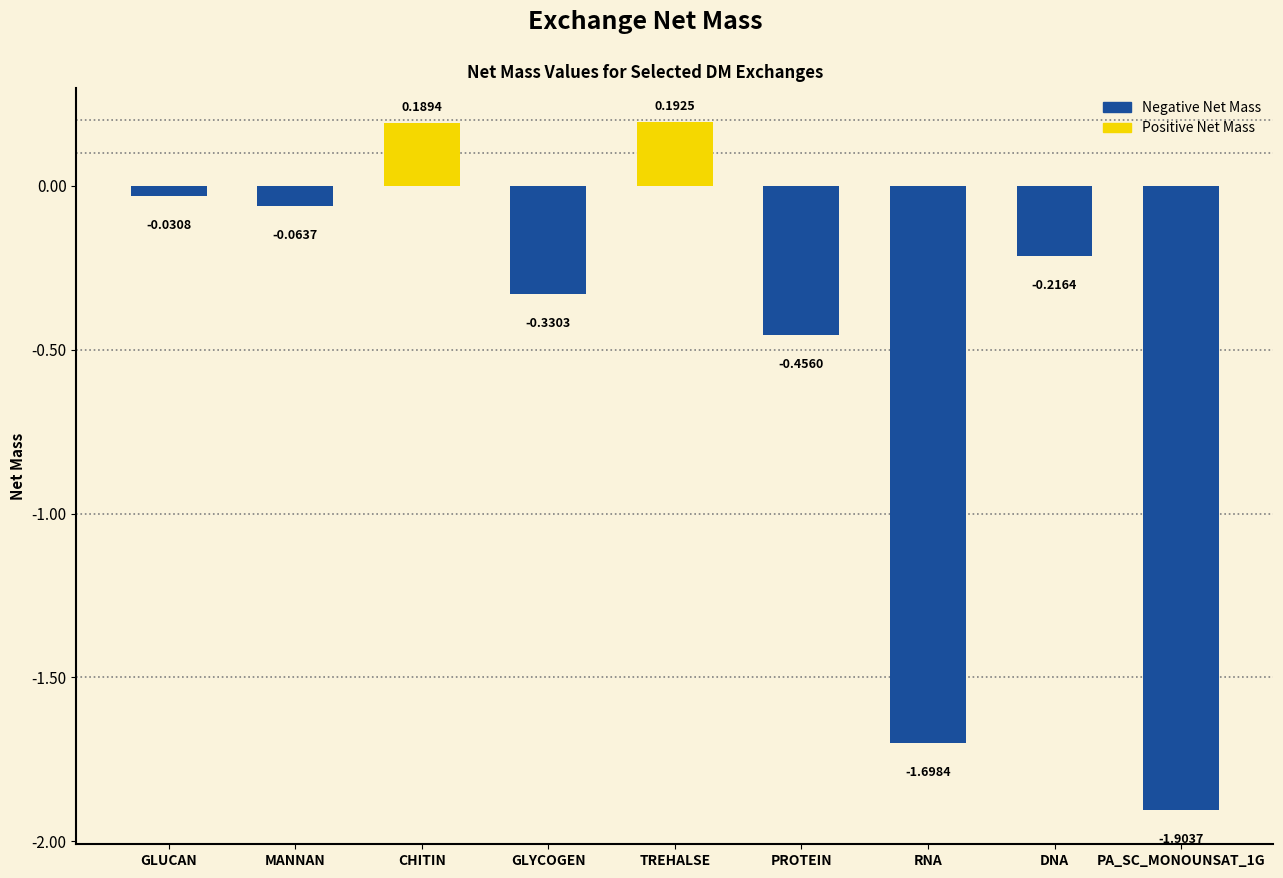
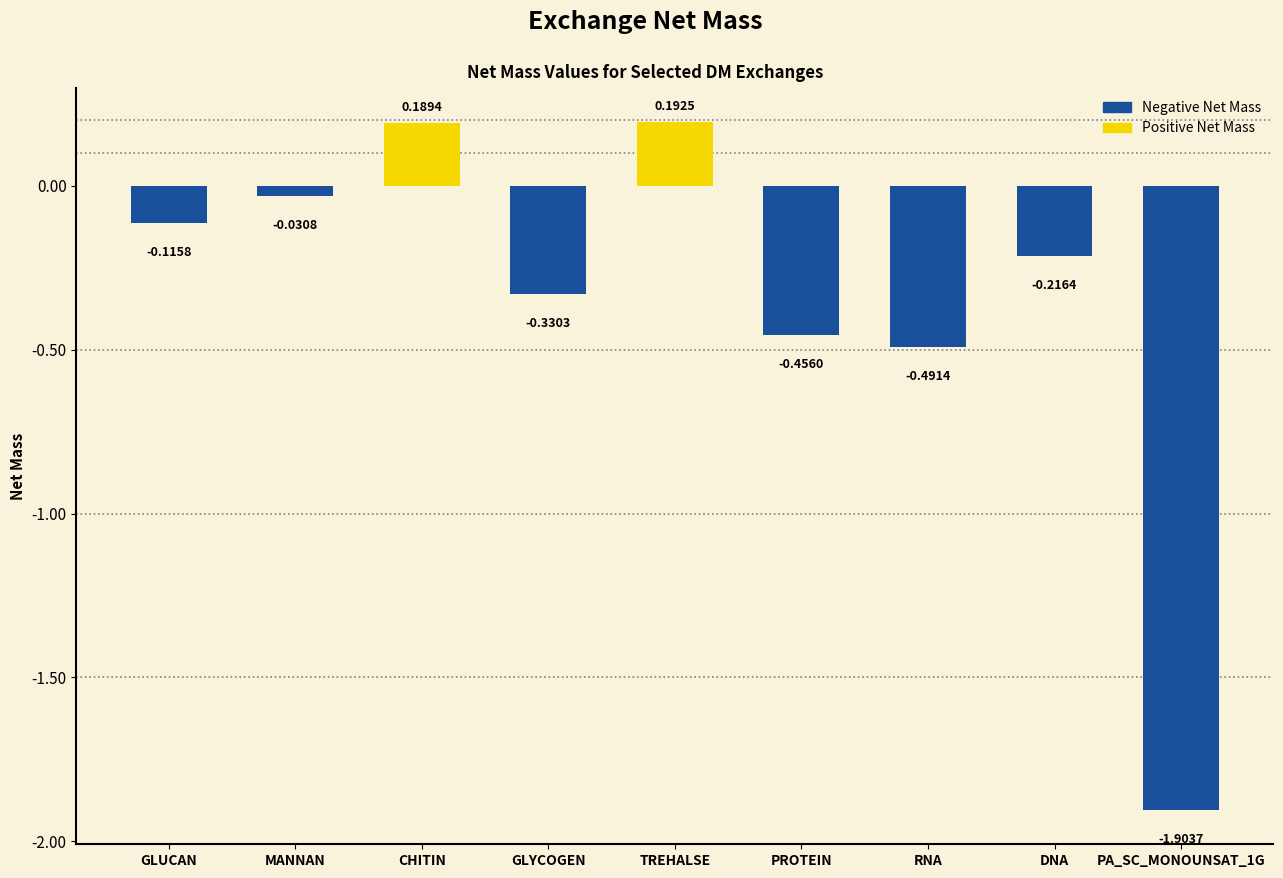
  {
-   "GLUCAN": -0.0308,
-   "MANNAN": -0.0637,
+   "GLUCAN": -0.1158,
+   "MANNAN": -0.0308,
    "CHITIN": 0.1894,
    "GLYCOGEN": -0.3303,
    "TREHALSE": 0.1925,
    "PROTEIN": -0.4560,
-   "RNA": -1.6984,
+   "RNA": -0.4914,
    "DNA": -0.2164,
    "PA_SC_MONOUNSAT_1G": -1.9037
  }
